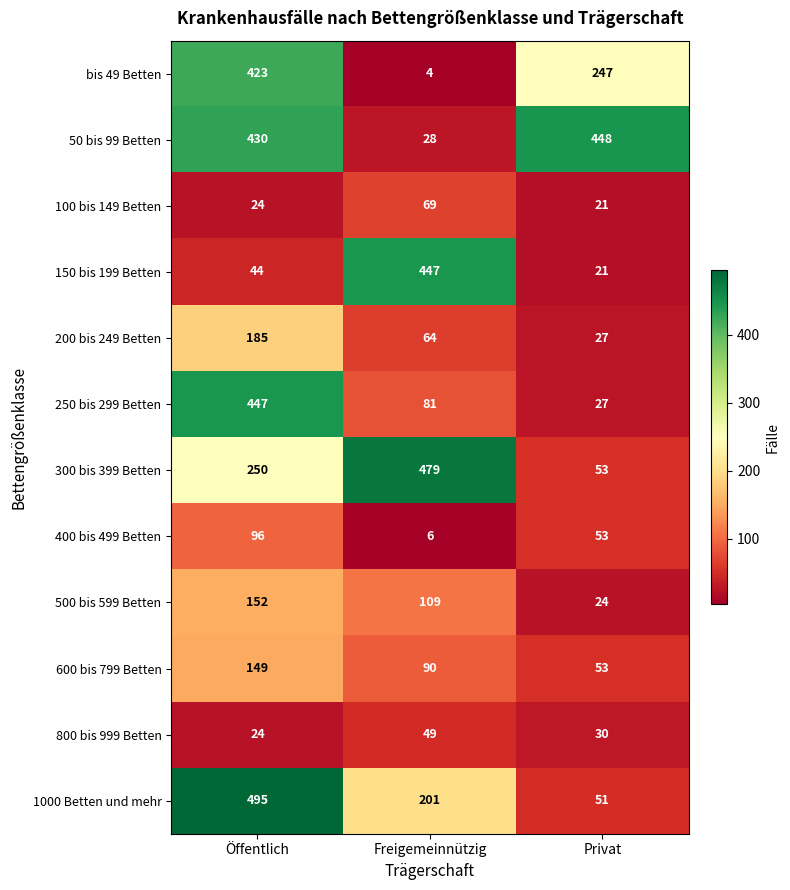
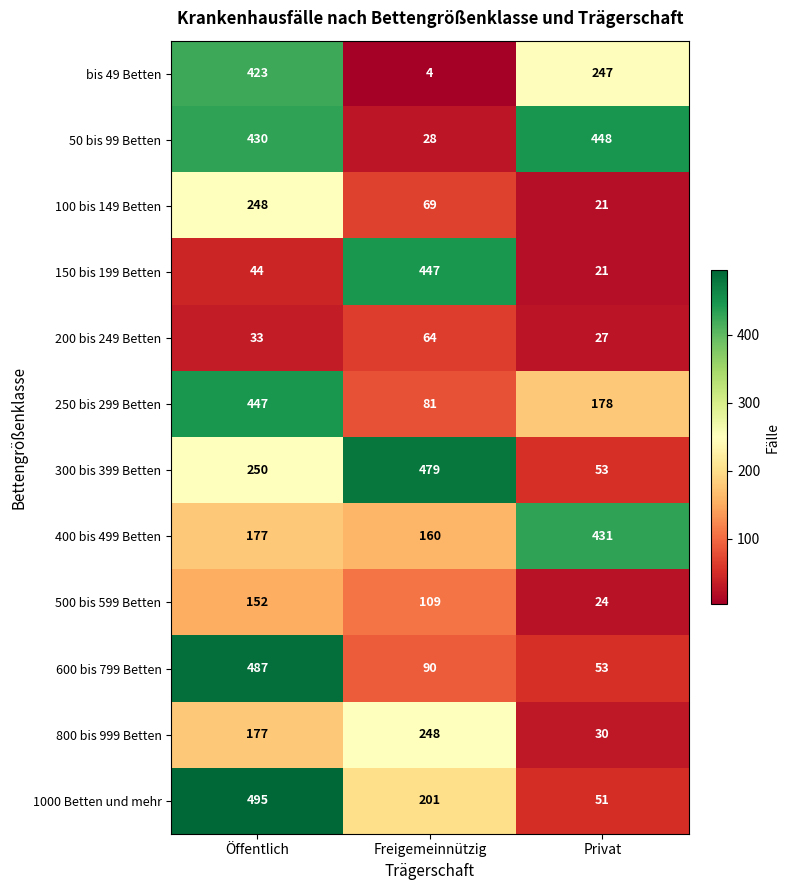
  {
    "bis 49 Betten": {
      "Öffentlich": 423,
      "Freigemeinnützig": 4,
      "Privat": 247
    },
    "50 bis 99 Betten": {
      "Öffentlich": 430,
      "Freigemeinnützig": 28,
      "Privat": 448
    },
    "100 bis 149 Betten": {
-     "Öffentlich": 24,
+     "Öffentlich": 248,
      "Freigemeinnützig": 69,
      "Privat": 21
    },
    "150 bis 199 Betten": {
      "Öffentlich": 44,
      "Freigemeinnützig": 447,
      "Privat": 21
    },
    "200 bis 249 Betten": {
-     "Öffentlich": 185,
+     "Öffentlich": 33,
      "Freigemeinnützig": 64,
      "Privat": 27
    },
    "250 bis 299 Betten": {
      "Öffentlich": 447,
      "Freigemeinnützig": 81,
-     "Privat": 27
+     "Privat": 178
    },
    "300 bis 399 Betten": {
      "Öffentlich": 250,
      "Freigemeinnützig": 479,
      "Privat": 53
    },
    "400 bis 499 Betten": {
-     "Öffentlich": 96,
-     "Freigemeinnützig": 6,
-     "Privat": 53
+     "Öffentlich": 177,
+     "Freigemeinnützig": 160,
+     "Privat": 431
    },
    "500 bis 599 Betten": {
      "Öffentlich": 152,
      "Freigemeinnützig": 109,
      "Privat": 24
    },
    "600 bis 799 Betten": {
-     "Öffentlich": 149,
+     "Öffentlich": 487,
      "Freigemeinnützig": 90,
      "Privat": 53
    },
    "800 bis 999 Betten": {
-     "Öffentlich": 24,
-     "Freigemeinnützig": 49,
+     "Öffentlich": 177,
+     "Freigemeinnützig": 248,
      "Privat": 30
    },
    "1000 Betten und mehr": {
      "Öffentlich": 495,
      "Freigemeinnützig": 201,
      "Privat": 51
    }
  }
